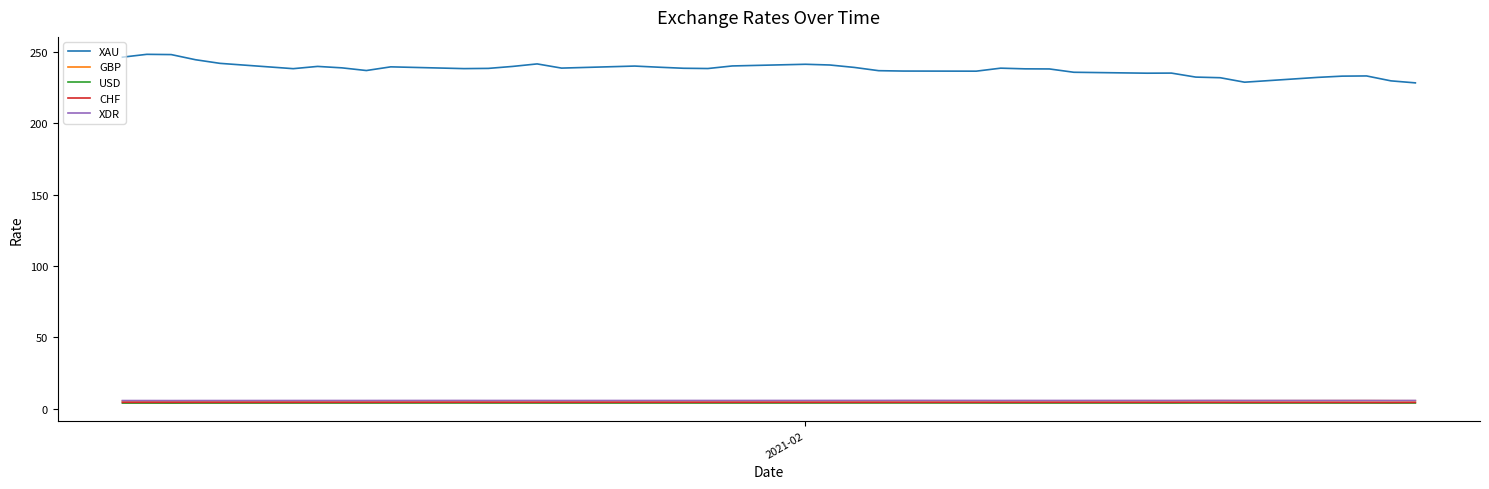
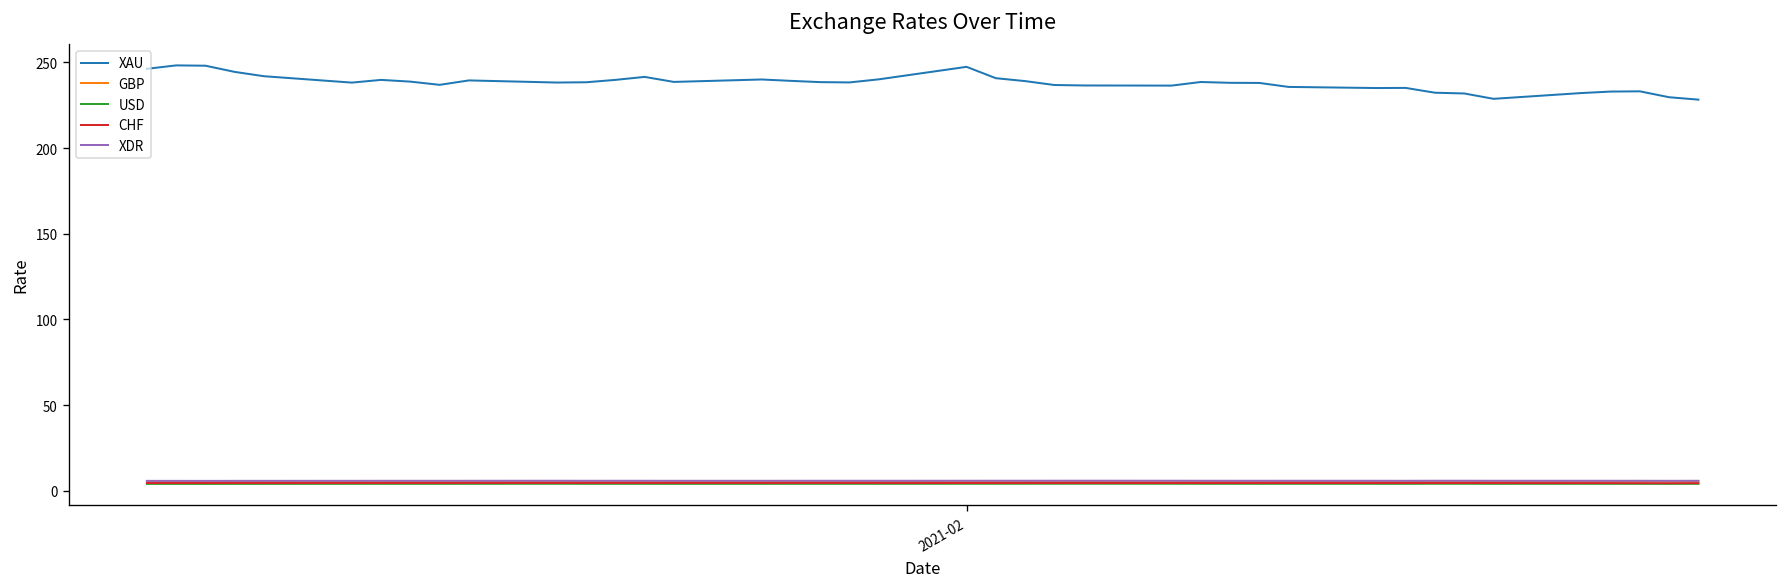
  {
    "XAU": {
-     "2021-02": 241
+     "2021-02": 247
    }
  }
